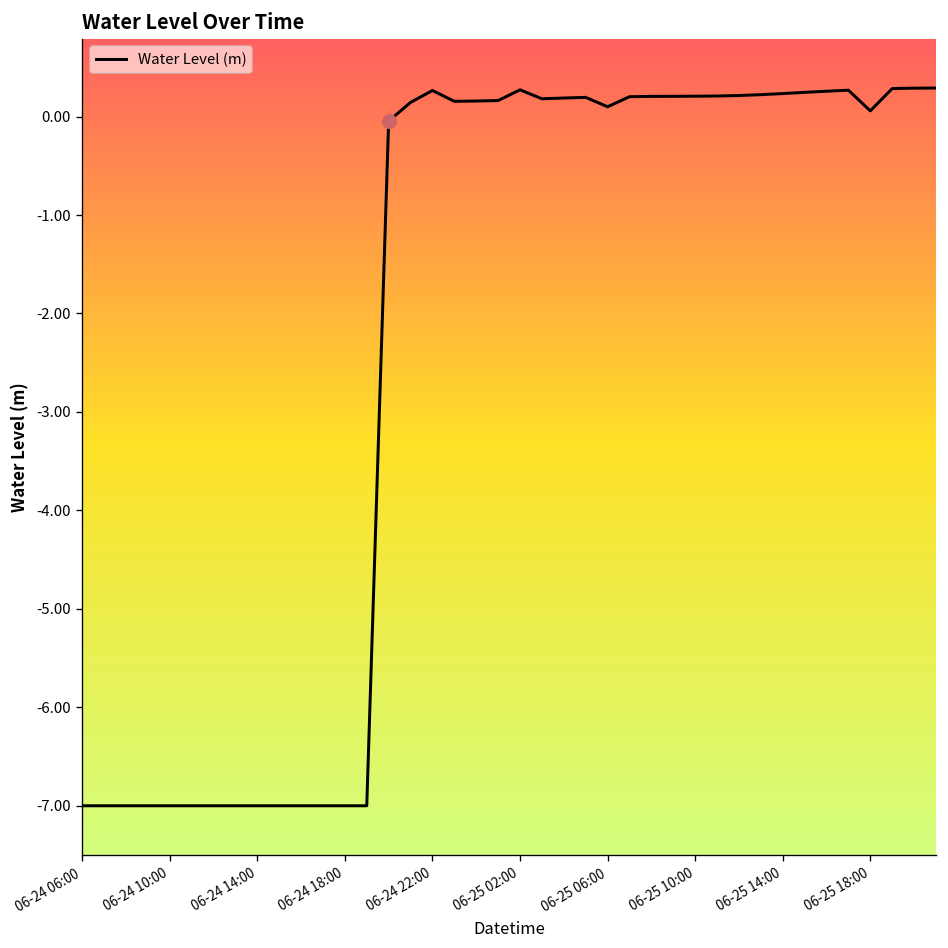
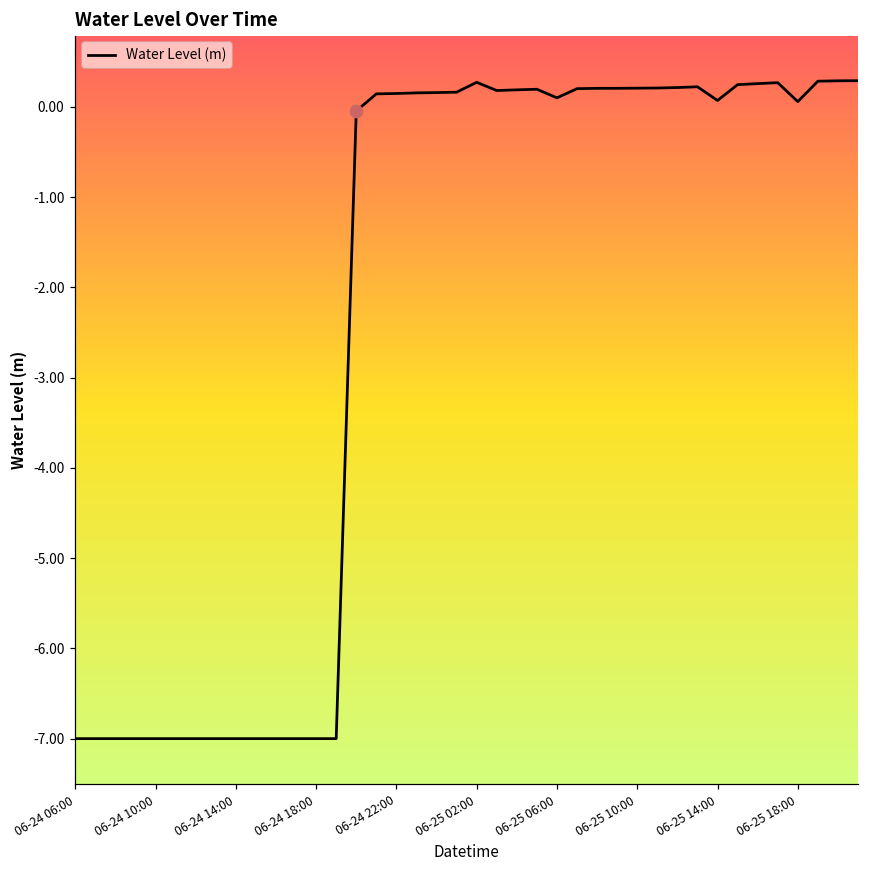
  {
    "Water Level (m)": {
      "06-24 06:00": -7.0,
      "06-24 10:00": -7.0,
      "06-24 14:00": -7.0,
      "06-24 18:00": -7.0,
-     "06-24 22:00": 0.3,
+     "06-24 22:00": 0.1,
      "06-25 02:00": 0.3,
      "06-25 06:00": 0.1,
      "06-25 10:00": 0.2,
-     "06-25 14:00": 0.2,
+     "06-25 14:00": 0.1,
      "06-25 18:00": 0.1
    }
  }
